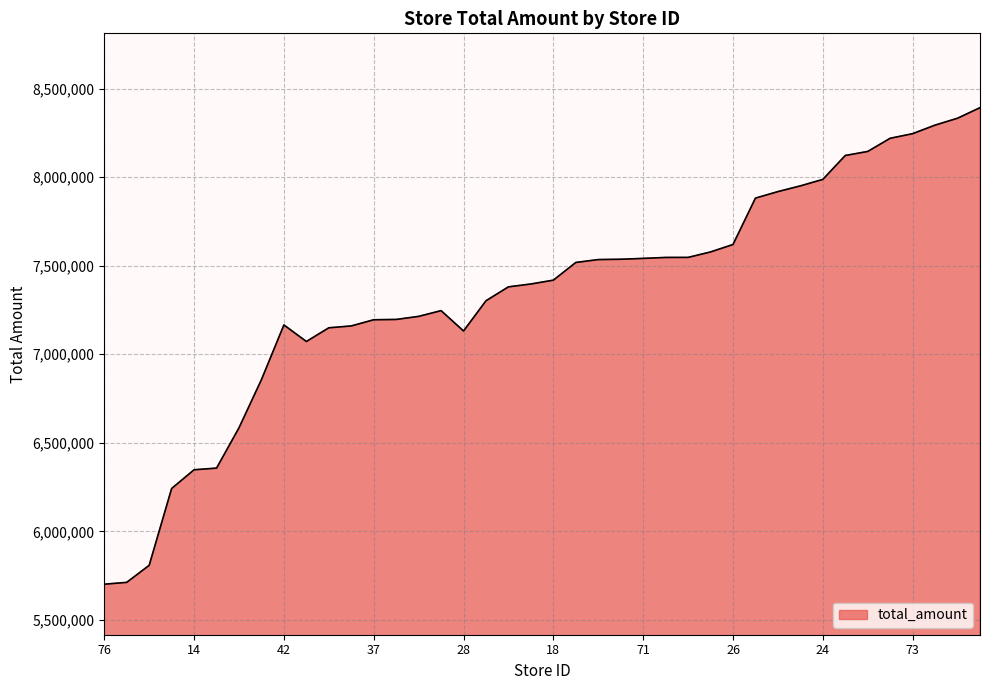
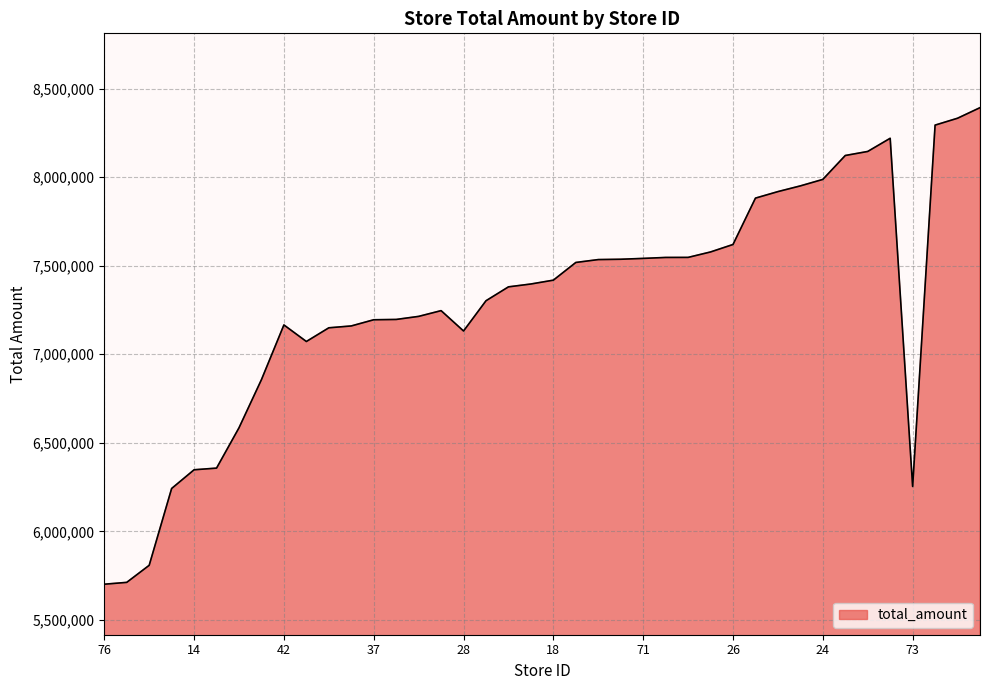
  {
    "76": "5,700,000",
    "14": "6,350,000",
    "42": "7,170,000",
    "37": "7,190,000",
    "28": "7,130,000",
    "18": "7,420,000",
    "71": "7,540,000",
    "26": "7,620,000",
    "24": "7,990,000",
-   "73": "8,250,000"
+   "73": "6,250,000"
  }
